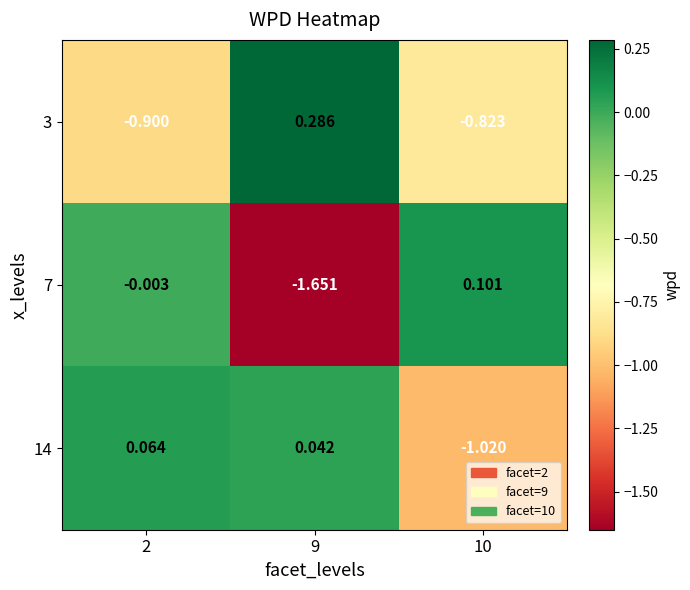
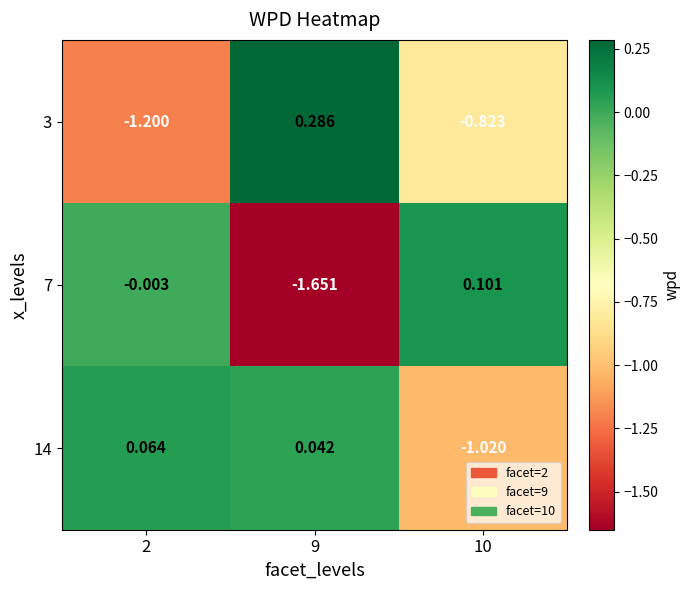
  {
    "3": {
-     "2": -0.900,
+     "2": -1.200,
      "9": 0.286,
      "10": -0.823
    },
    "7": {
      "2": -0.003,
      "9": -1.651,
      "10": 0.101
    },
    "14": {
      "2": 0.064,
      "9": 0.042,
      "10": -1.020
    }
  }
